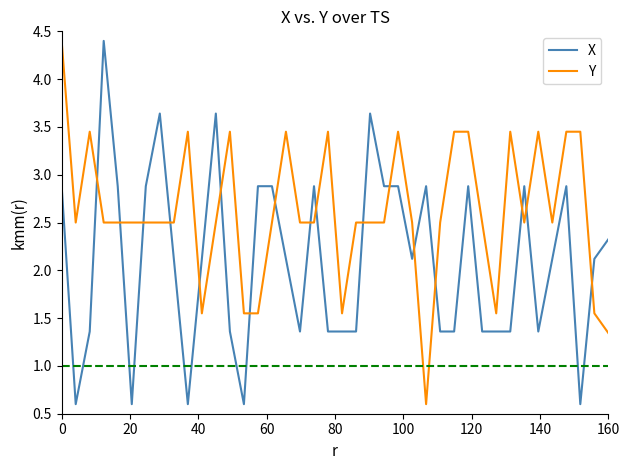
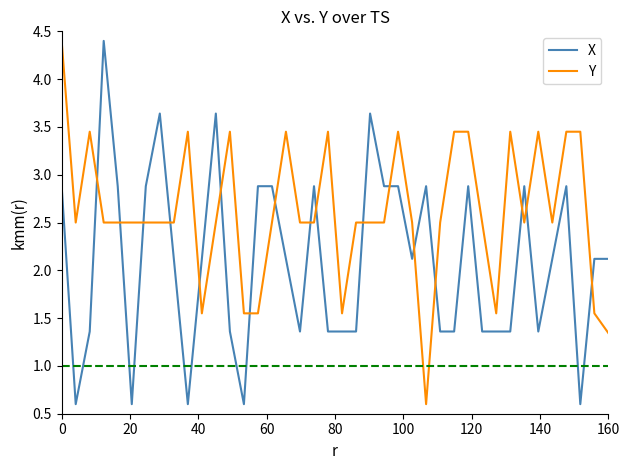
  {
    "X": {
      "0": 2.9,
-     "160": 2.3
+     "160": 2.1
    },
    "Y": {
      "0": 4.4,
      "160": 1.3
    }
  }
